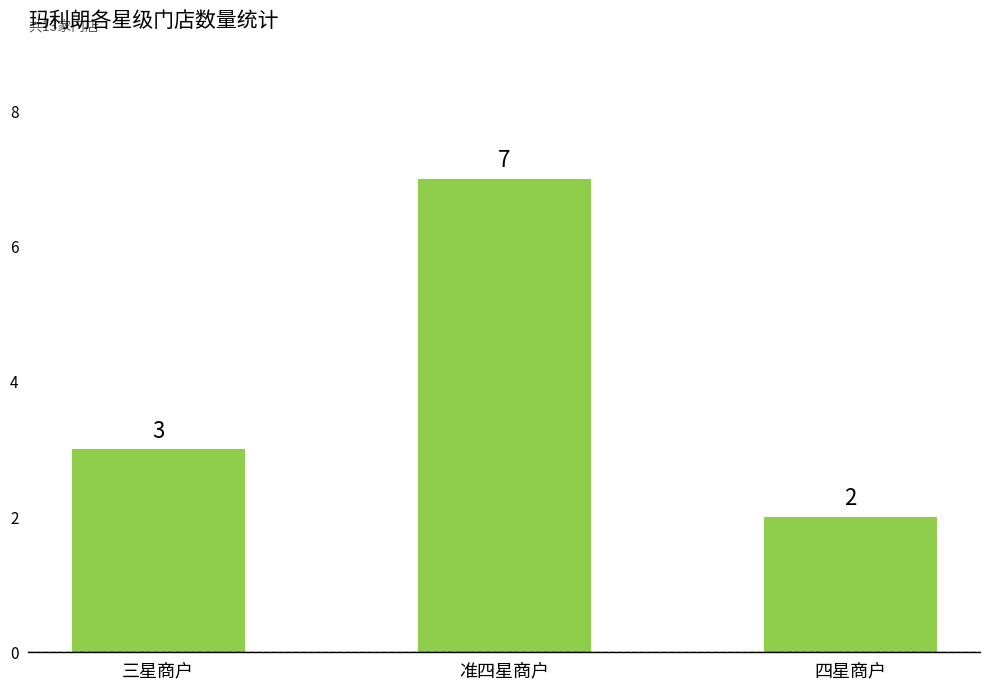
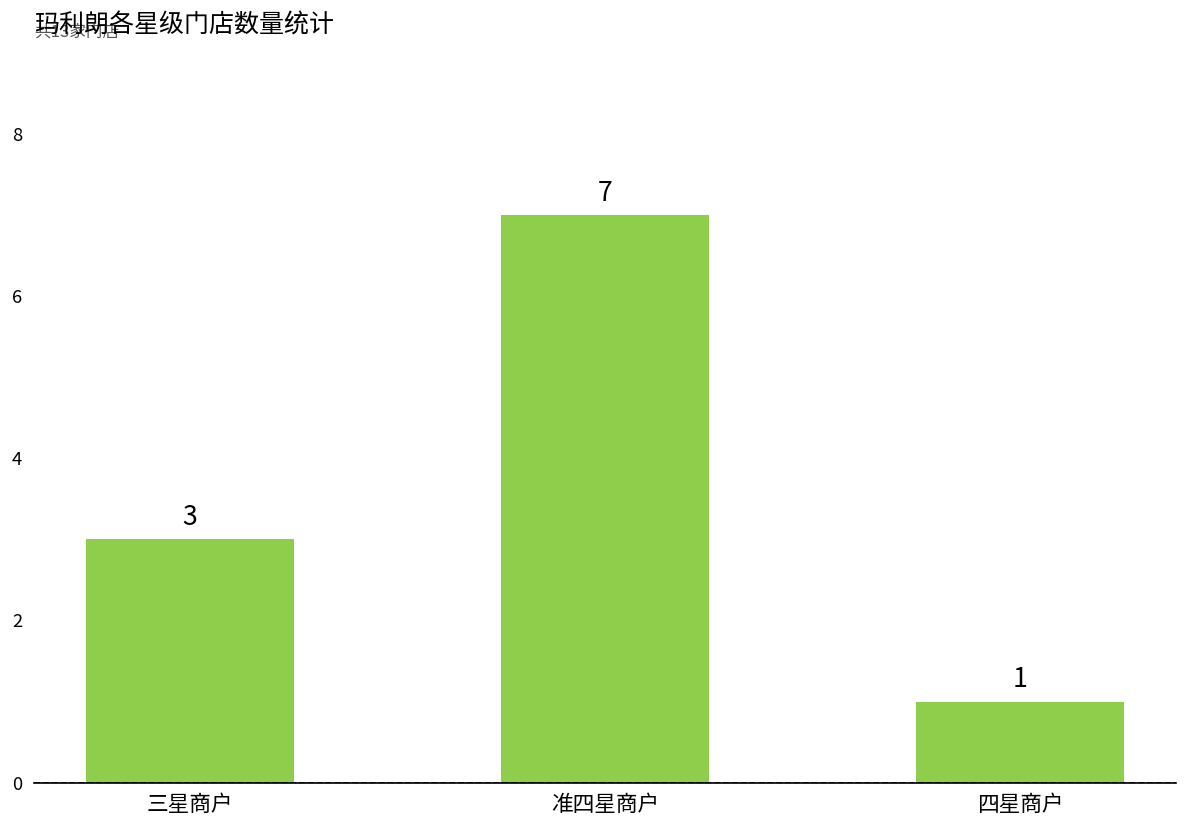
  {
    "三星商户": 3,
    "准四星商户": 7,
-   "四星商户": 2
+   "四星商户": 1
  }
